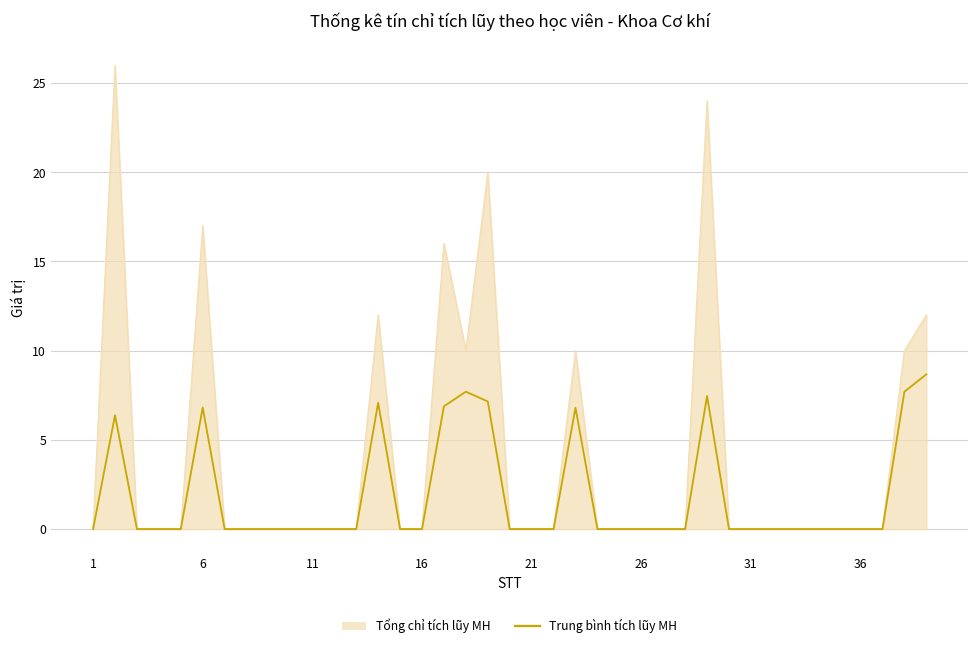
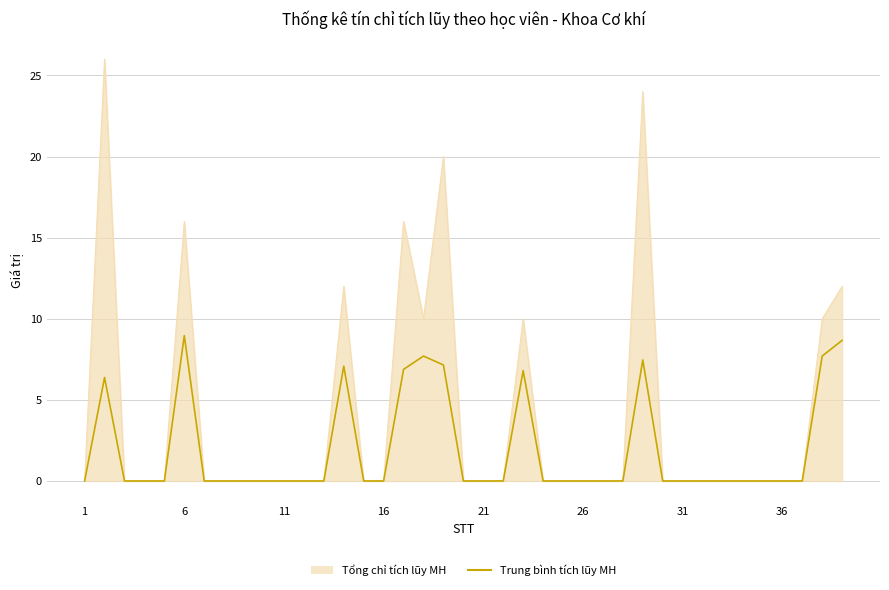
  {
    "Tổng chỉ tích lũy MH": {
-     "6": 17
+     "6": 16
    },
    "Trung bình tích lũy MH": {
-     "6": 6.8
+     "6": 9.0
    }
  }
